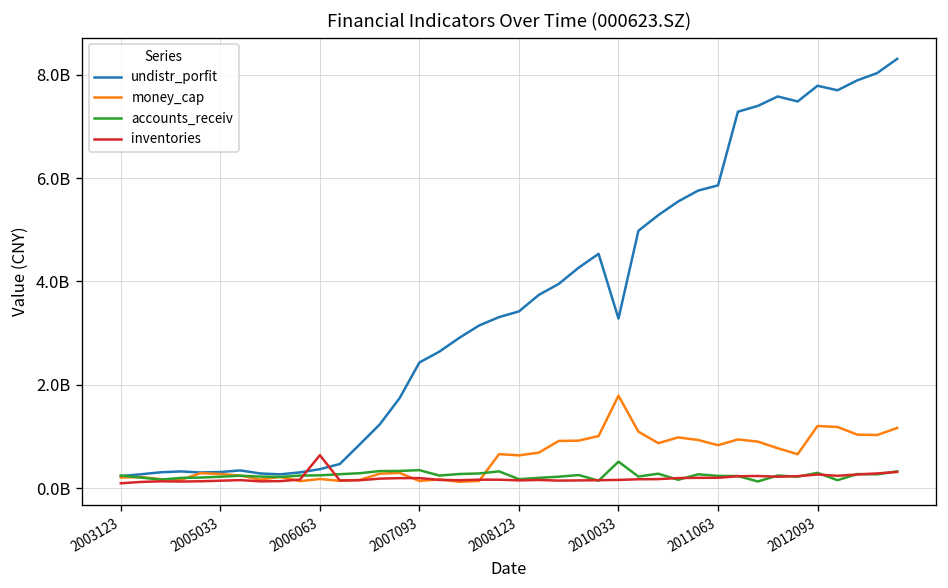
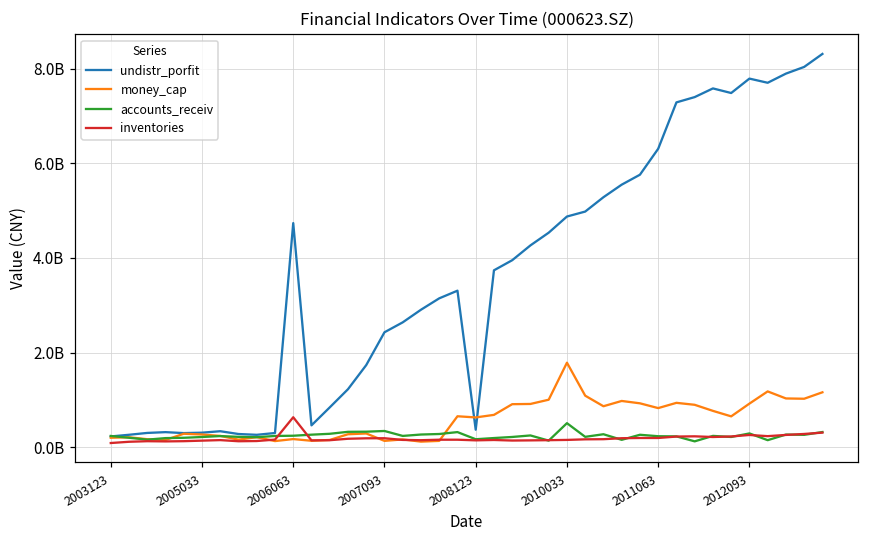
  {
    "undistr_porfit": {
-     "2006063": 400000000,
+     "2006063": 4700000000,
      "2007093": 2400000000,
-     "2008123": 3400000000,
-     "2010033": 3300000000,
-     "2011063": 5900000000,
+     "2008123": 400000000,
+     "2010033": 4900000000,
+     "2011063": 6300000000,
      "2012093": 7800000000
    },
    "money_cap": {
      "2006063": 200000000,
      "2008123": 600000000,
      "2010033": 1800000000,
      "2011063": 800000000,
-     "2012093": 1200000000
+     "2012093": 900000000
    },
    "accounts_receiv": {
      "2006063": 200000000,
      "2007093": 300000000,
      "2010033": 500000000
    },
    "inventories": {
      "2003123": 100000000,
      "2005033": 100000000,
      "2006063": 600000000,
      "2010033": 200000000
    }
  }
